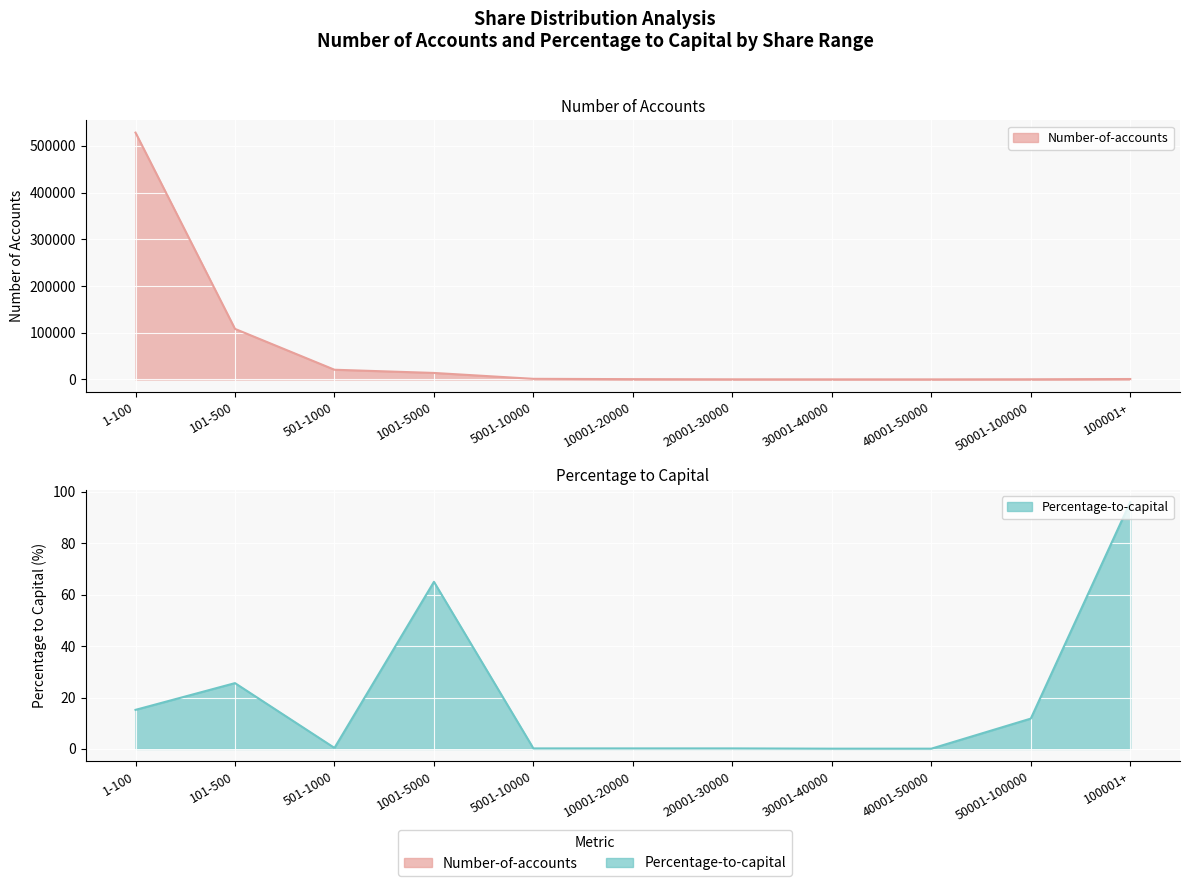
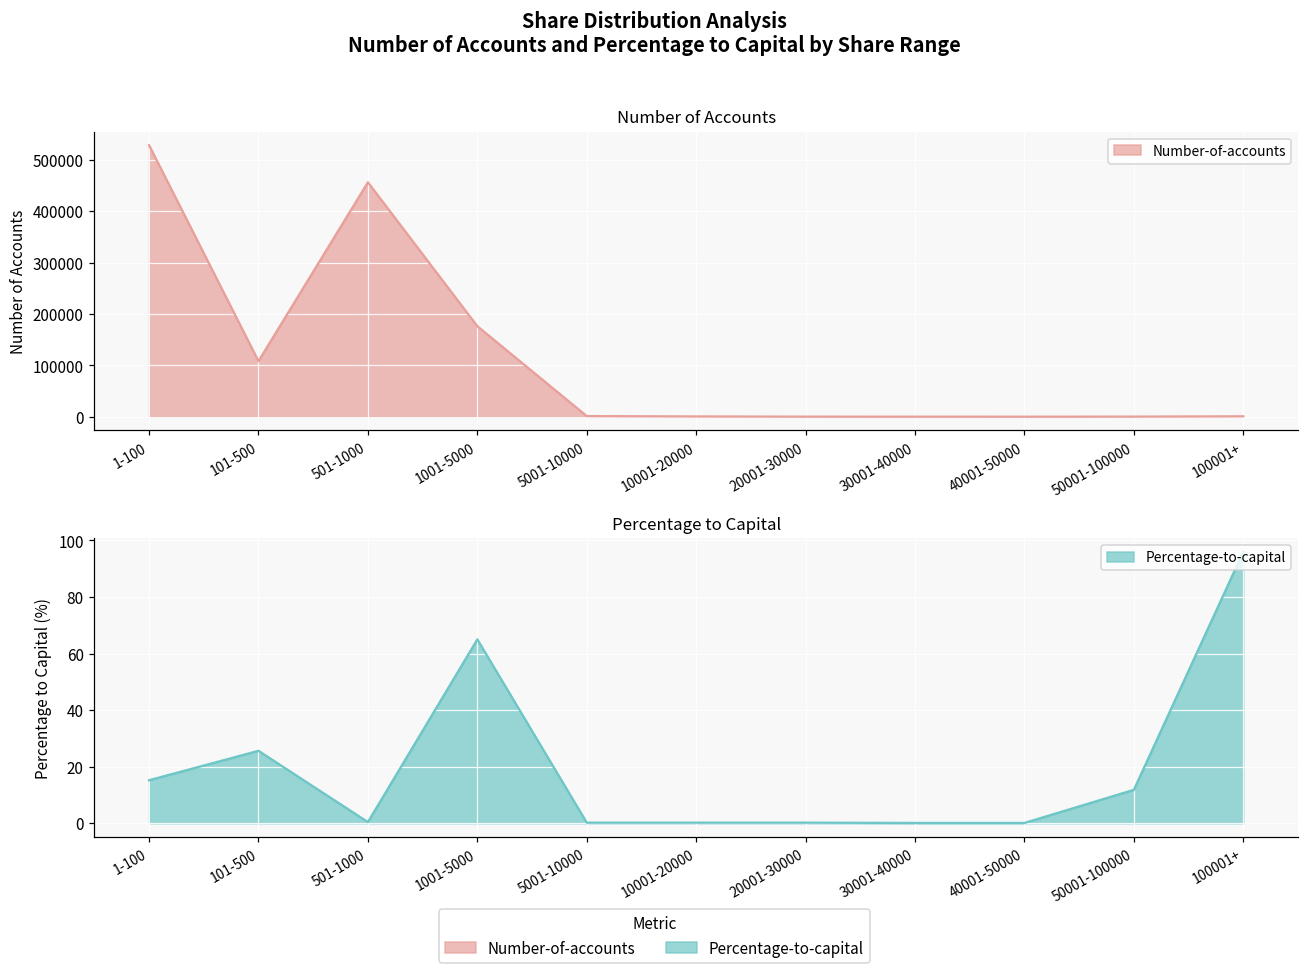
  {
    "Number of Accounts": {
      "1-100": 530000,
      "101-500": 110000,
-     "501-1000": 20000,
-     "1001-5000": 10000,
+     "501-1000": 460000,
+     "1001-5000": 180000,
      "5001-10000": 0,
      "10001-20000": 0,
      "20001-30000": 0,
      "30001-40000": 0,
      "40001-50000": 0,
      "50001-100000": 0,
      "100001+": 0
    },
    "Percentage to Capital": {
      "1-100": 15,
      "101-500": 26,
      "501-1000": 0,
      "1001-5000": 65,
      "5001-10000": 0,
      "10001-20000": 0,
      "20001-30000": 0,
      "30001-40000": 0,
      "40001-50000": 0,
      "50001-100000": 12
    }
  }
